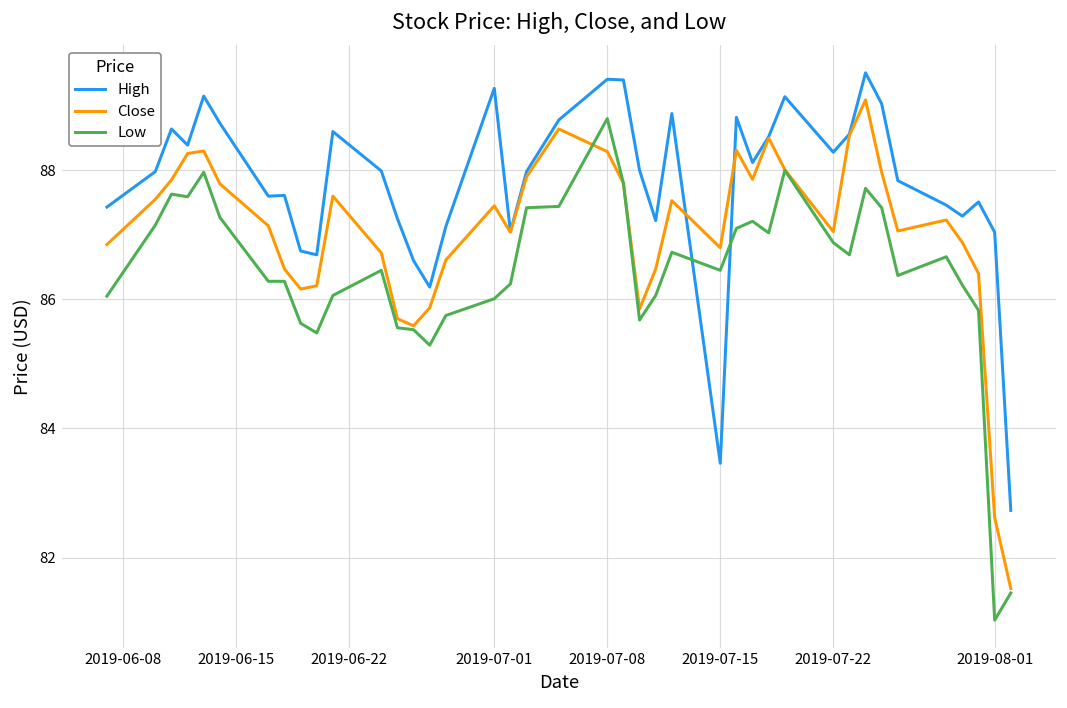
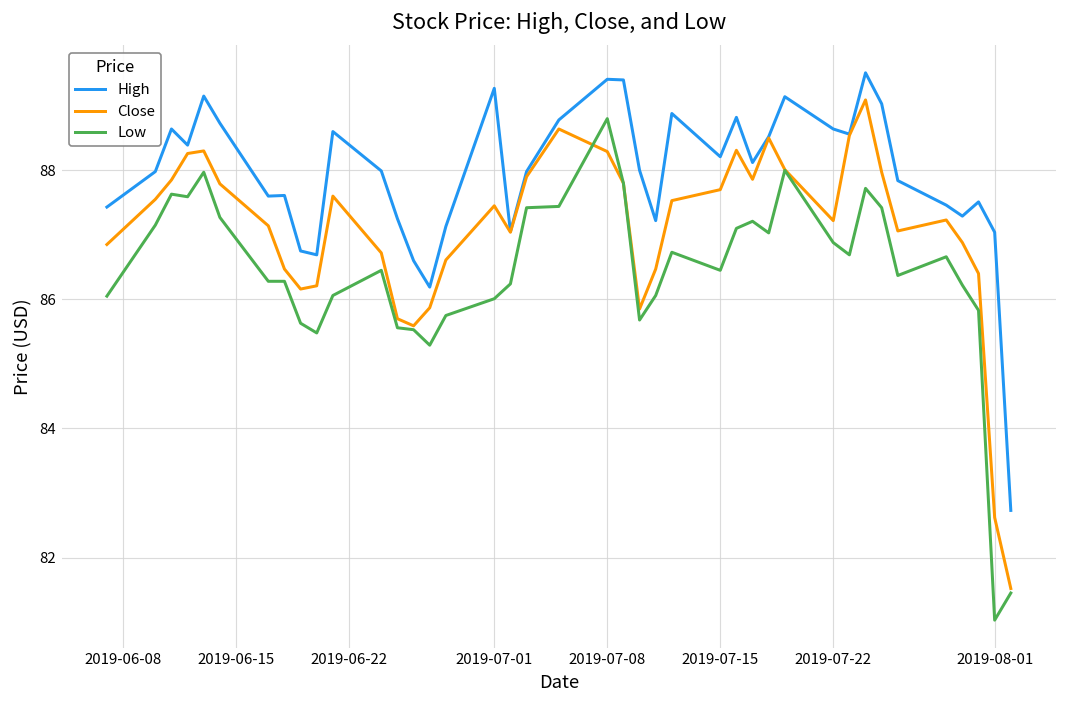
  {
    "High": {
      "2019-07-01": 89.3,
      "2019-07-08": 89.4,
-     "2019-07-15": 83.5,
-     "2019-07-22": 88.3,
+     "2019-07-15": 88.2,
+     "2019-07-22": 88.6,
      "2019-08-01": 87.0
    },
    "Close": {
      "2019-07-01": 87.5,
      "2019-07-08": 88.3,
-     "2019-07-15": 86.8,
-     "2019-07-22": 87.1,
+     "2019-07-15": 87.7,
+     "2019-07-22": 87.2,
      "2019-08-01": 82.6
    },
    "Low": {
      "2019-07-01": 86.0,
      "2019-07-08": 88.8,
      "2019-07-15": 86.5,
      "2019-07-22": 86.9,
      "2019-08-01": 81.0
    }
  }
